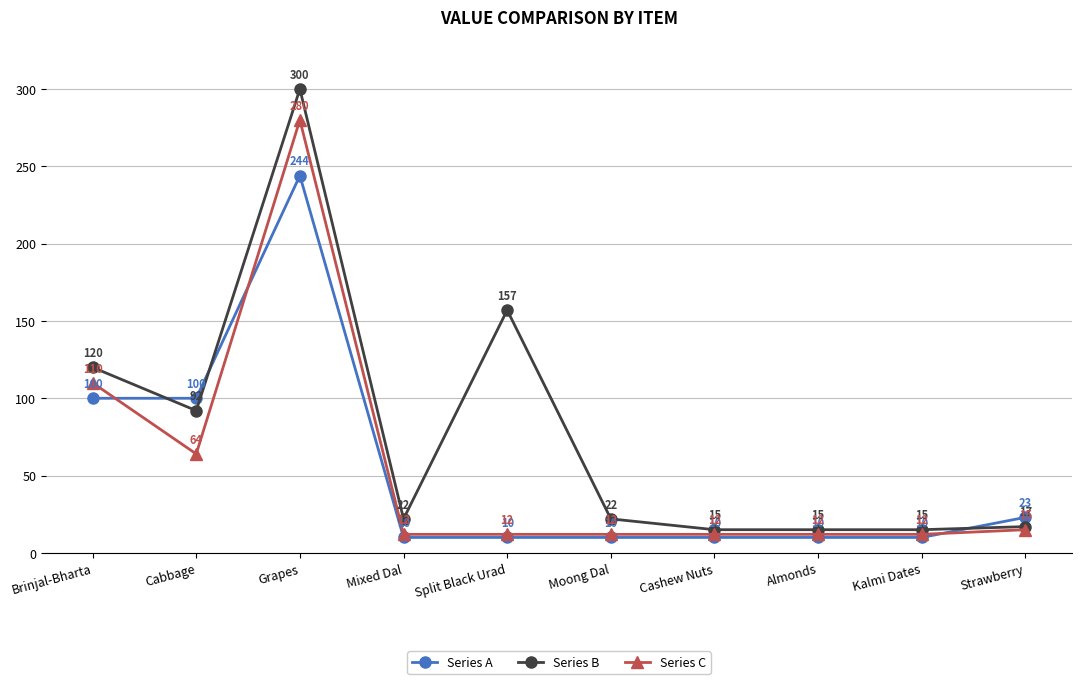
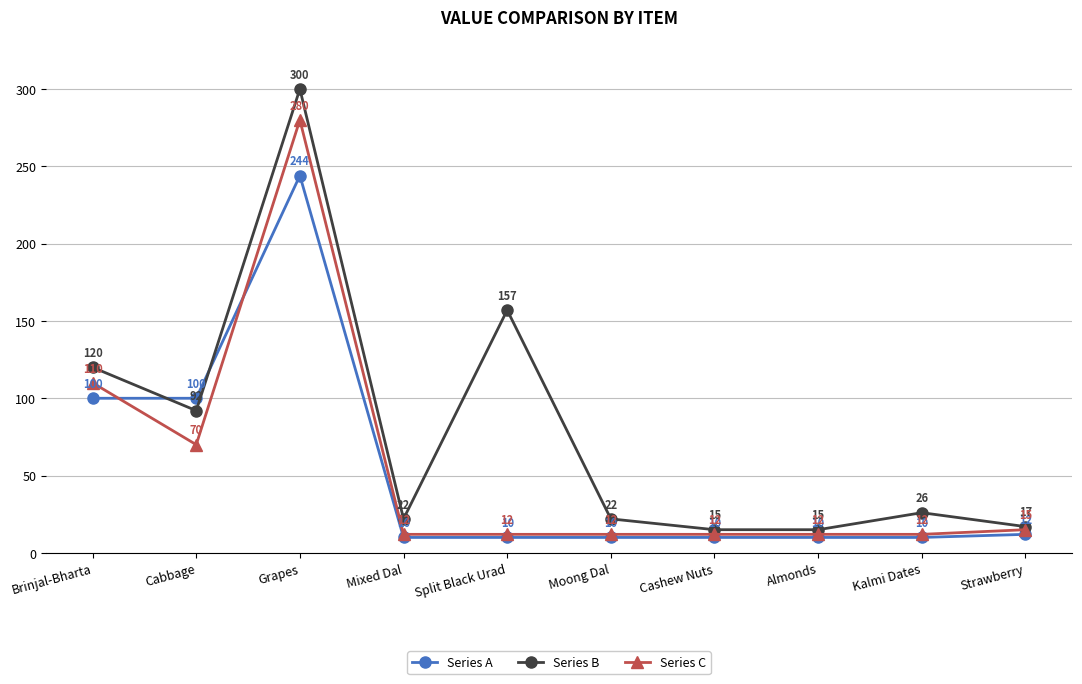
  {
    "Series A": {
      "Cabbage": 100,
      "Grapes": 244,
-     "Strawberry": 23
+     "Strawberry": 12
    },
    "Series B": {
      "Brinjal-Bharta": 120,
      "Grapes": 300,
      "Mixed Dal": 22,
      "Split Black Urad": 157,
      "Moong Dal": 22,
-     "Kalmi Dates": 15
+     "Kalmi Dates": 26
    },
    "Series C": {
-     "Cabbage": 64,
+     "Cabbage": 70,
      "Grapes": 280
    }
  }
